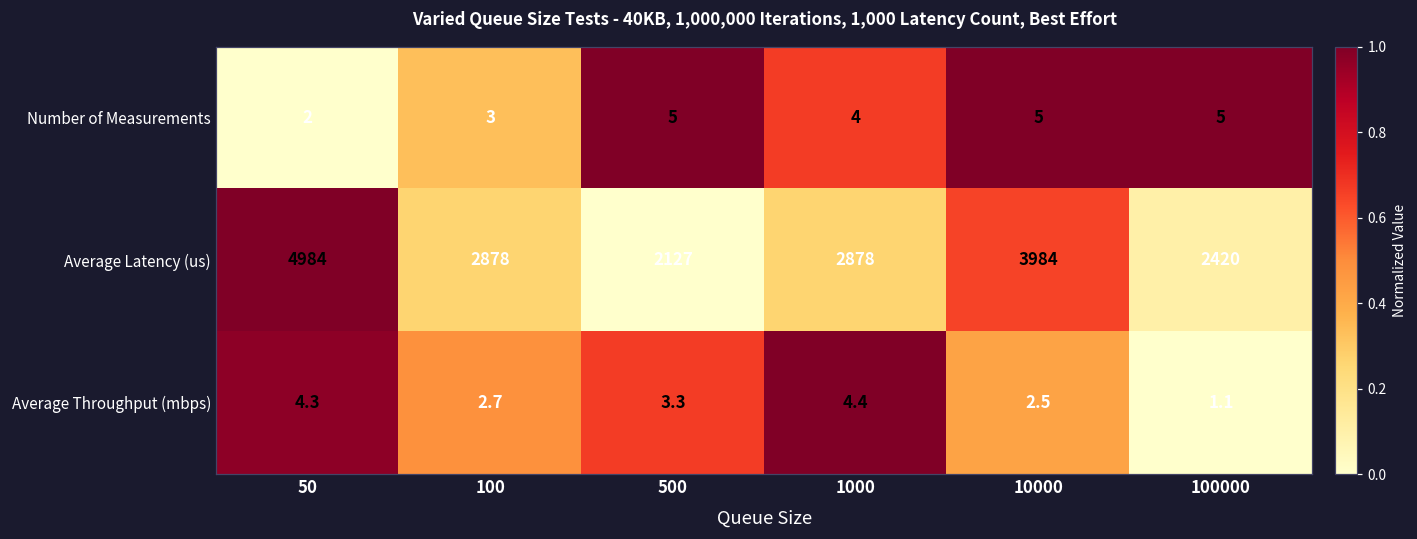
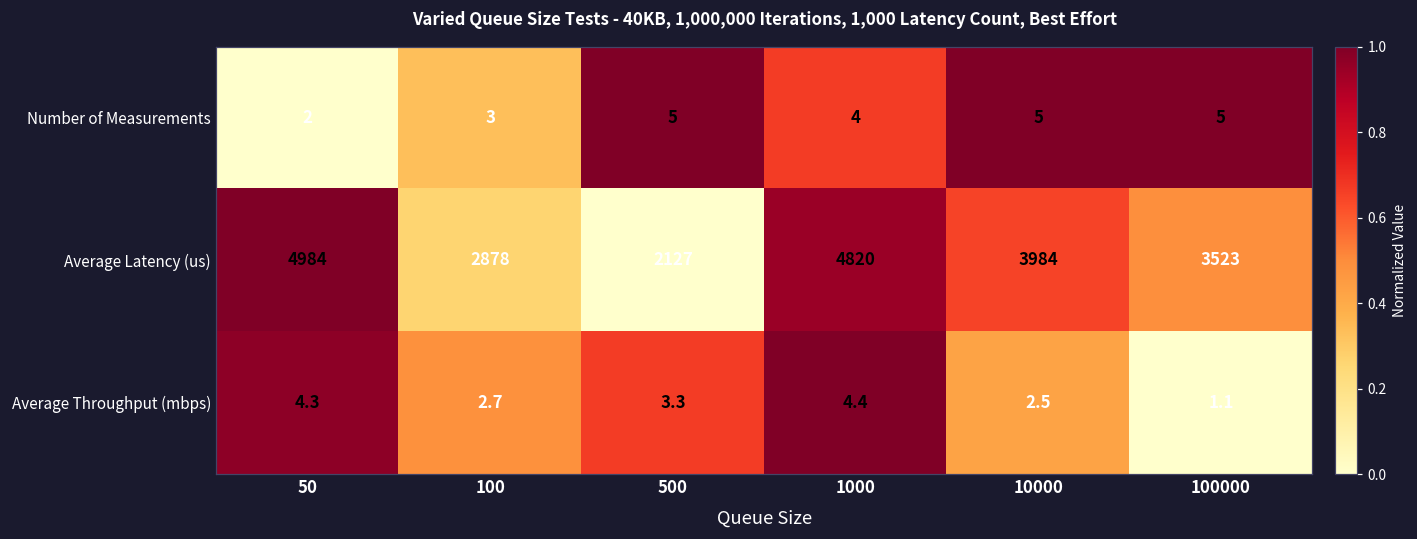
  {
    "Number of Measurements": {
      "50": 2,
      "100": 3,
      "500": 5,
      "1000": 4,
      "10000": 5,
      "100000": 5
    },
    "Average Latency (us)": {
      "50": 4984,
      "100": 2878,
      "500": 2127,
-     "1000": 2878,
+     "1000": 4820,
      "10000": 3984,
-     "100000": 2420
+     "100000": 3523
    },
    "Average Throughput (mbps)": {
      "50": 4.3,
      "100": 2.7,
      "500": 3.3,
      "1000": 4.4,
      "10000": 2.5,
      "100000": 1.1
    }
  }
